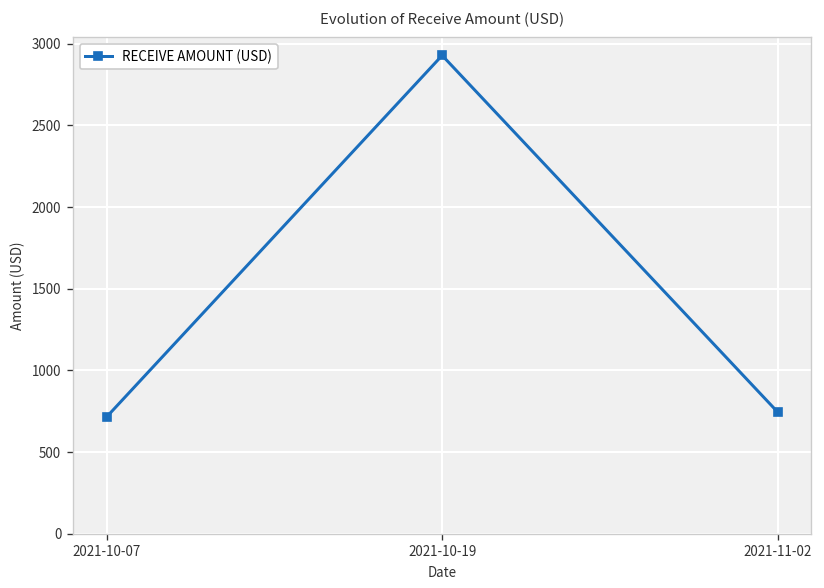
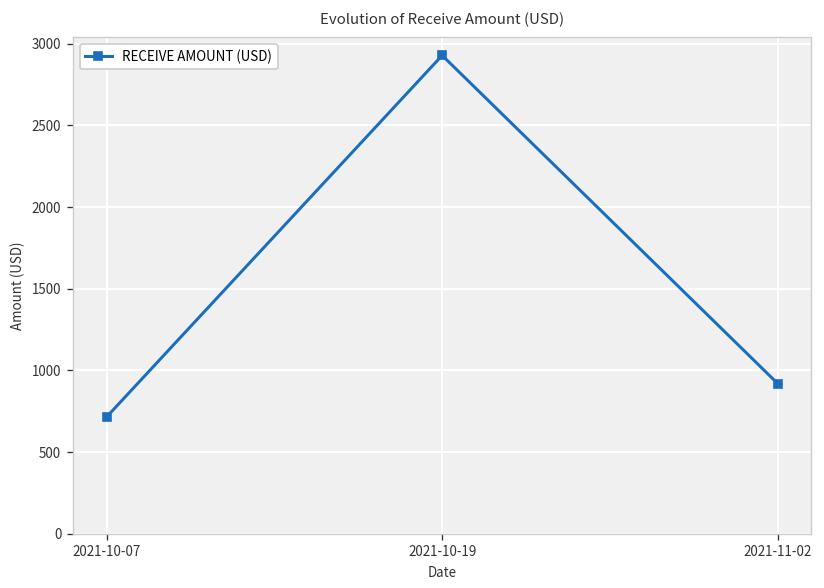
  {
    "2021-10-07": 710,
    "2021-10-19": 2930,
-   "2021-11-02": 740
+   "2021-11-02": 920
  }
